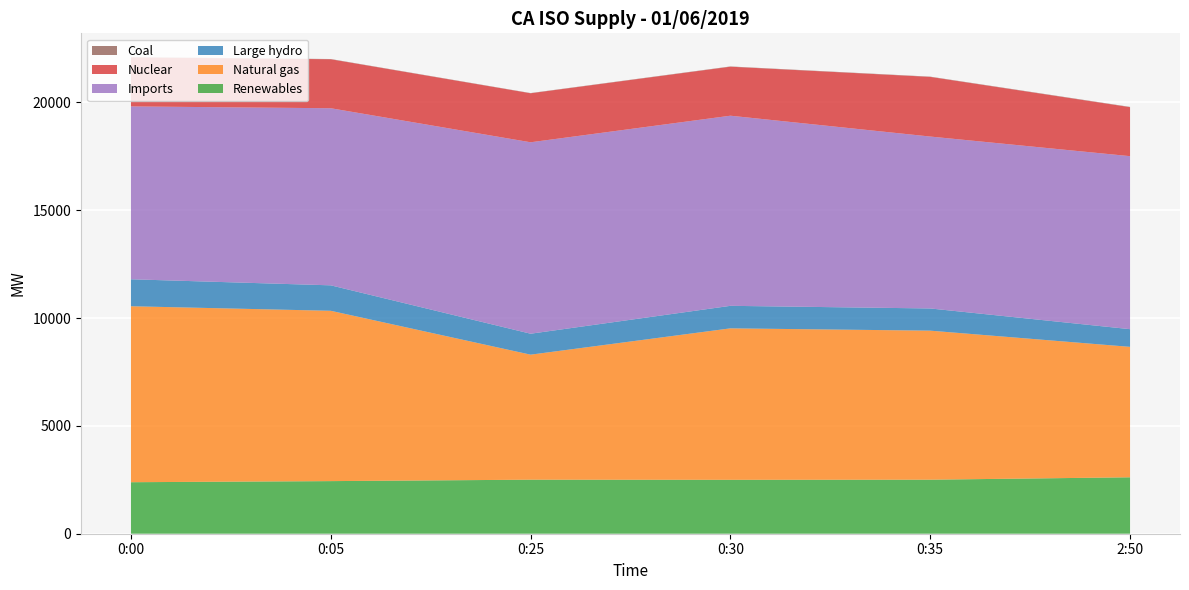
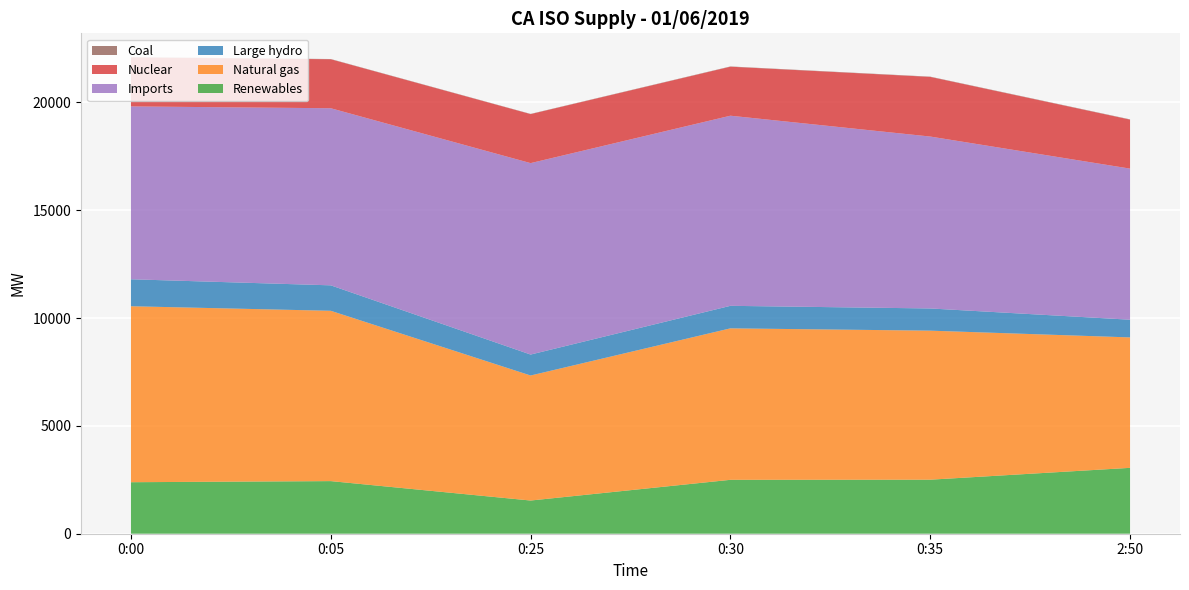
  {
    "Renewables": {
      "0:00": 2400,
      "0:05": 2400,
-     "0:25": 2500,
+     "0:25": 1500,
      "0:30": 2500,
      "0:35": 2500,
-     "2:50": 2600
+     "2:50": 3100
    },
    "Natural gas": {
      "0:00": 8200,
      "0:05": 7900,
      "0:25": 5800,
      "0:30": 7000,
      "0:35": 6900,
      "2:50": 6000
    },
    "Large hydro": {
      "0:00": 1300,
      "0:05": 1200,
      "0:25": 1000,
      "0:30": 1000,
      "0:35": 1000,
      "2:50": 800
    },
    "Imports": {
      "0:00": 8000,
      "0:05": 8200,
      "0:25": 8900,
      "0:30": 8800,
      "0:35": 8000,
-     "2:50": 8000
+     "2:50": 7000
    }
  }
